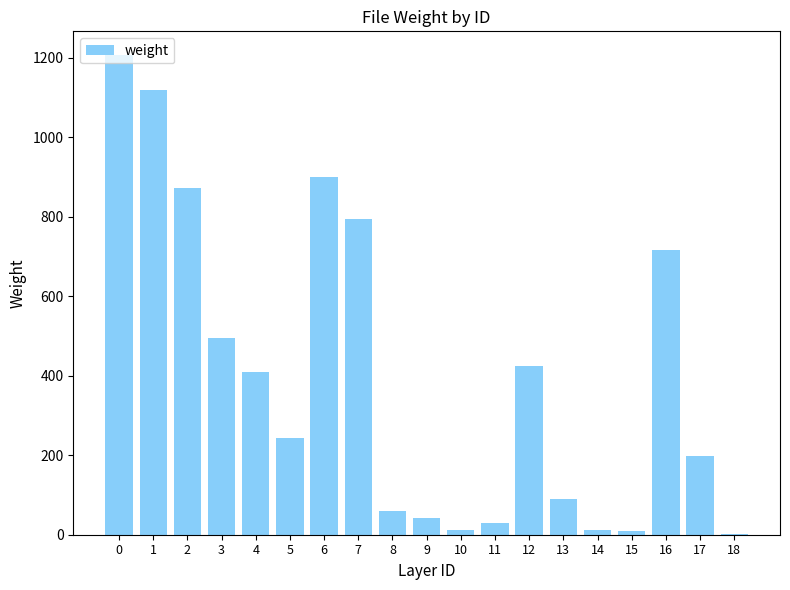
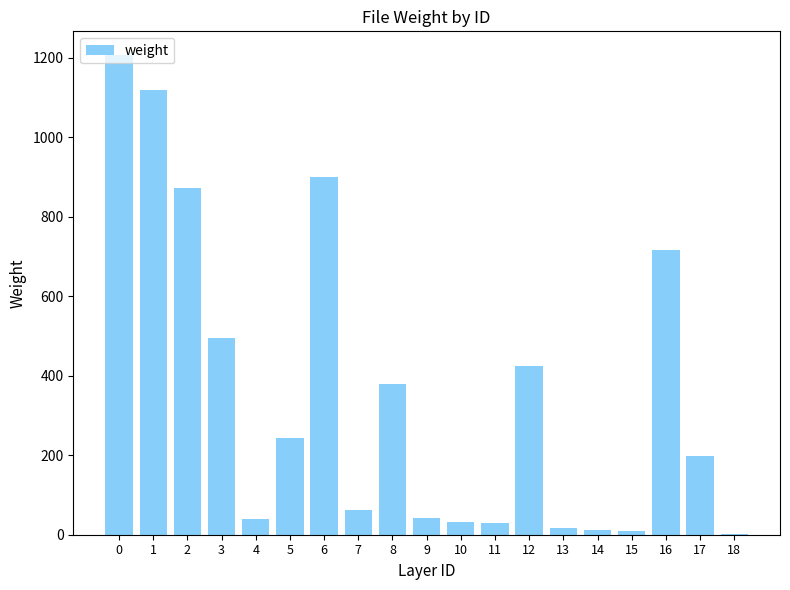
  {
    "1": 1120,
    "2": 870,
    "3": 500,
-   "4": 410,
+   "4": 40,
    "5": 240,
    "6": 900,
-   "7": 800,
-   "8": 60,
+   "7": 60,
+   "8": 380,
    "9": 40,
-   "10": 10,
+   "10": 30,
    "11": 30,
    "12": 420,
-   "13": 90,
+   "13": 20,
    "14": 10,
    "15": 10,
    "16": 720,
    "17": 200
  }
